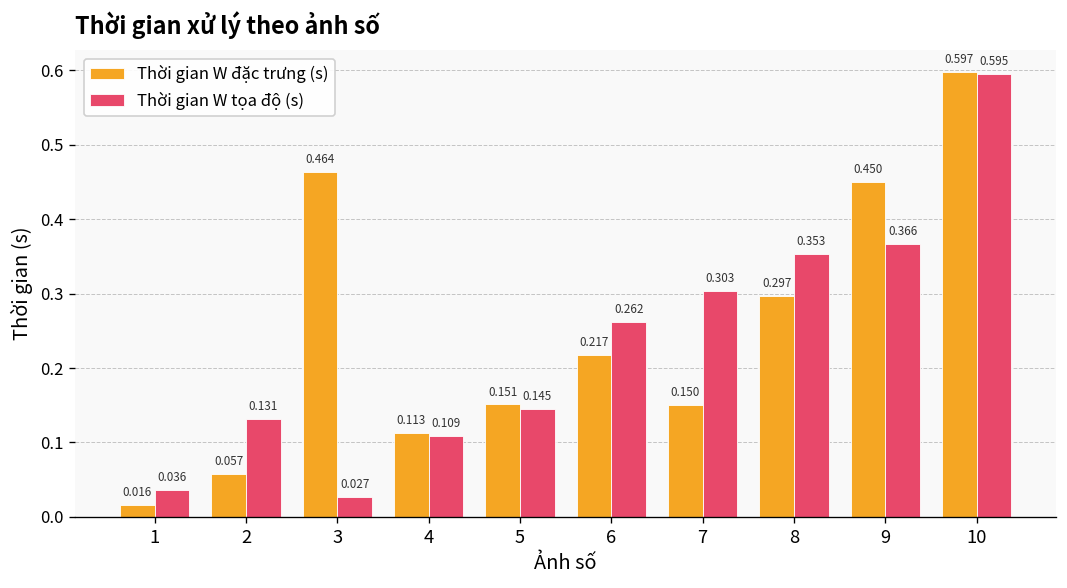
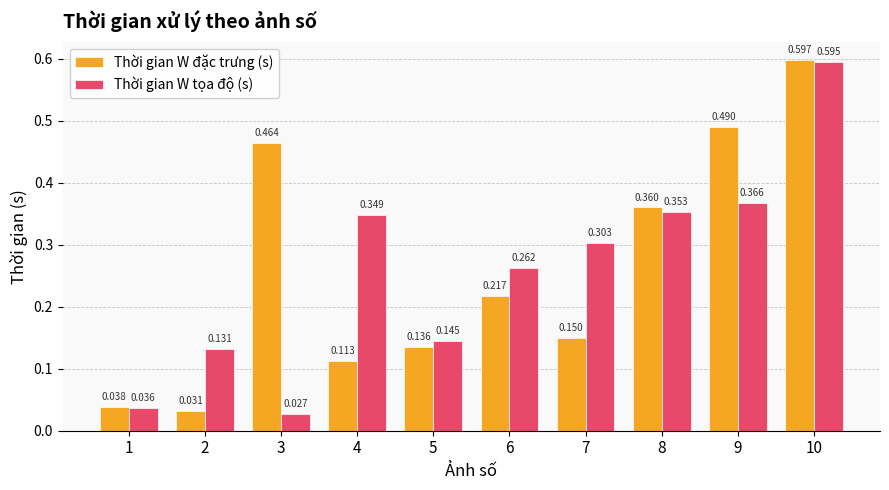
  {
    "Thời gian W đặc trưng (s)": {
-     "1": 0.016,
-     "2": 0.057,
+     "1": 0.038,
+     "2": 0.031,
      "3": 0.464,
      "4": 0.113,
-     "5": 0.151,
+     "5": 0.136,
      "6": 0.217,
      "7": 0.150,
-     "8": 0.297,
-     "9": 0.450,
+     "8": 0.360,
+     "9": 0.490,
      "10": 0.597
    },
    "Thời gian W tọa độ (s)": {
      "1": 0.036,
      "2": 0.131,
      "3": 0.027,
-     "4": 0.109,
+     "4": 0.349,
      "5": 0.145,
      "6": 0.262,
      "7": 0.303,
      "8": 0.353,
      "9": 0.366,
      "10": 0.595
    }
  }
